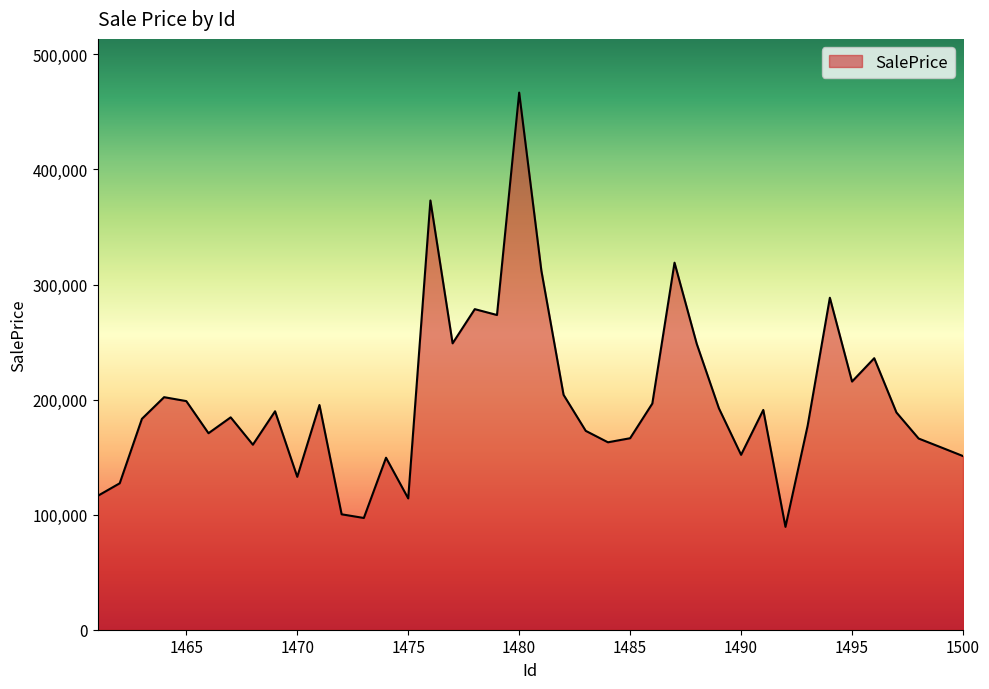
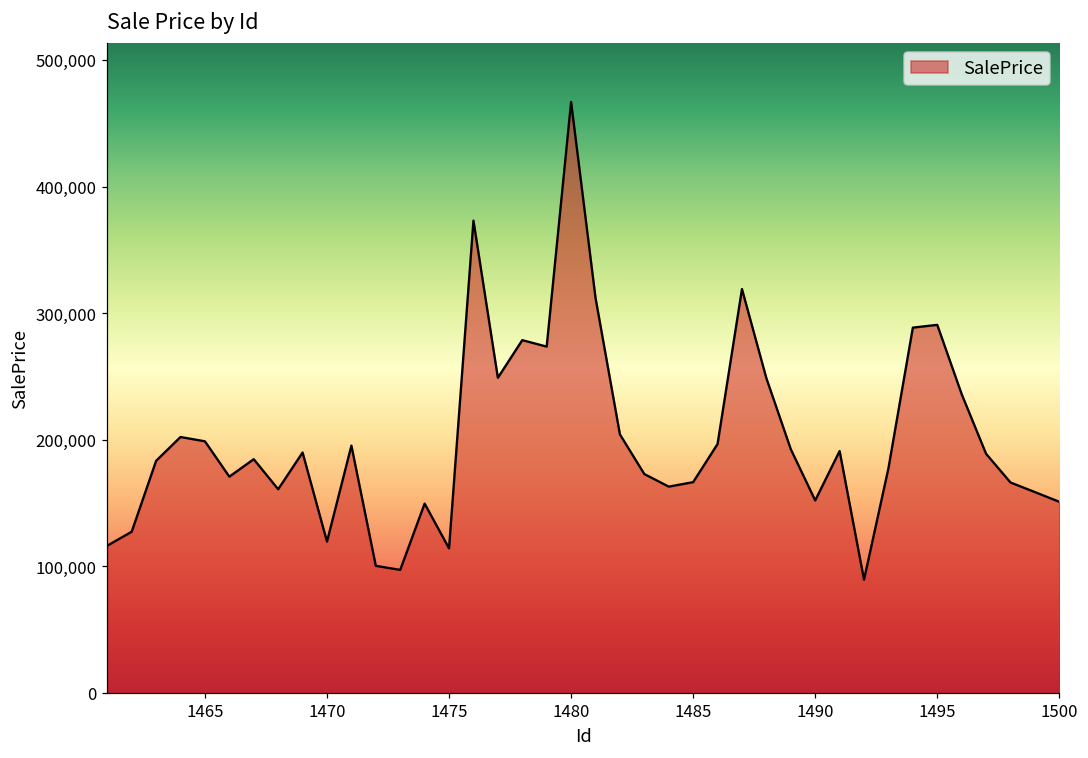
  {
    "1465": "199,000",
-   "1470": "133,000",
+   "1470": "119,000",
    "1475": "114,000",
    "1480": "467,000",
    "1485": "166,000",
    "1490": "152,000",
-   "1495": "216,000",
+   "1495": "291,000",
    "1500": "151,000"
  }
